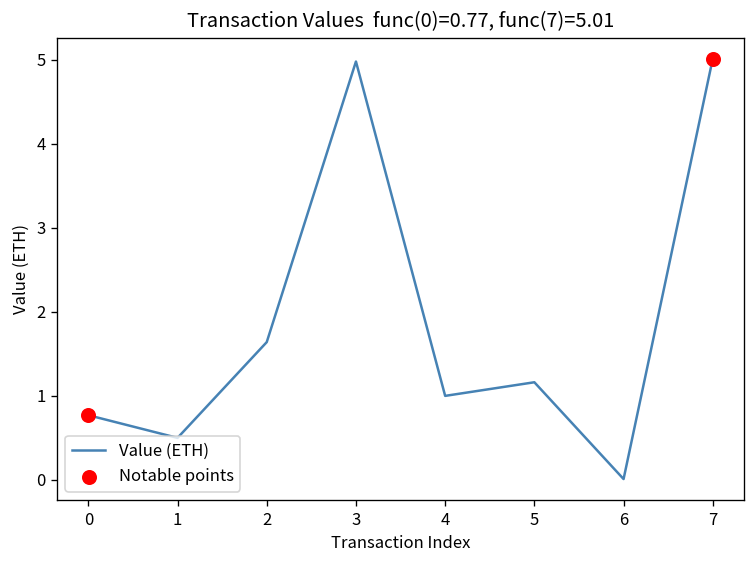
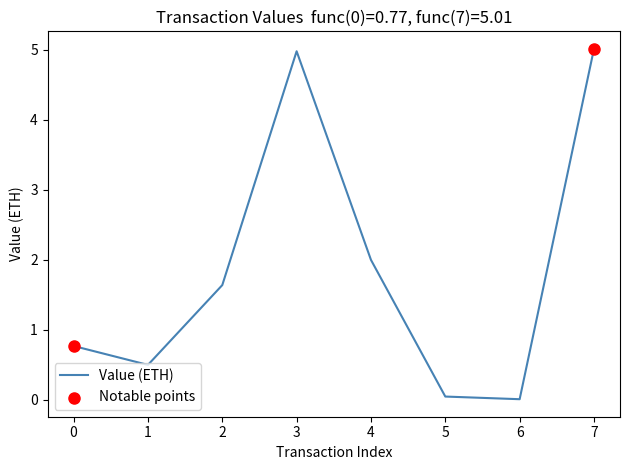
  {
    "Value (ETH)": {
      "2": 1.6,
      "3": 5.0,
-     "4": 1,
-     "5": 1.2,
+     "4": 2,
+     "5": 0.0,
      "6": 0.0
    }
  }
